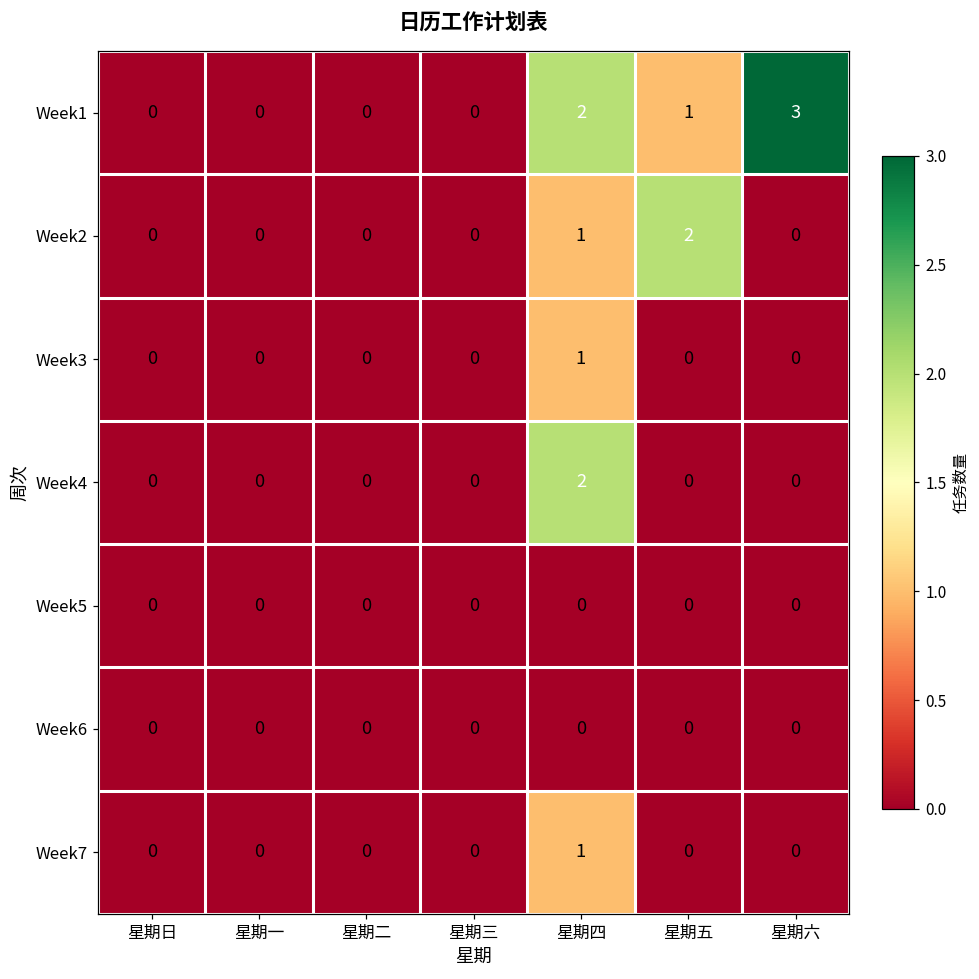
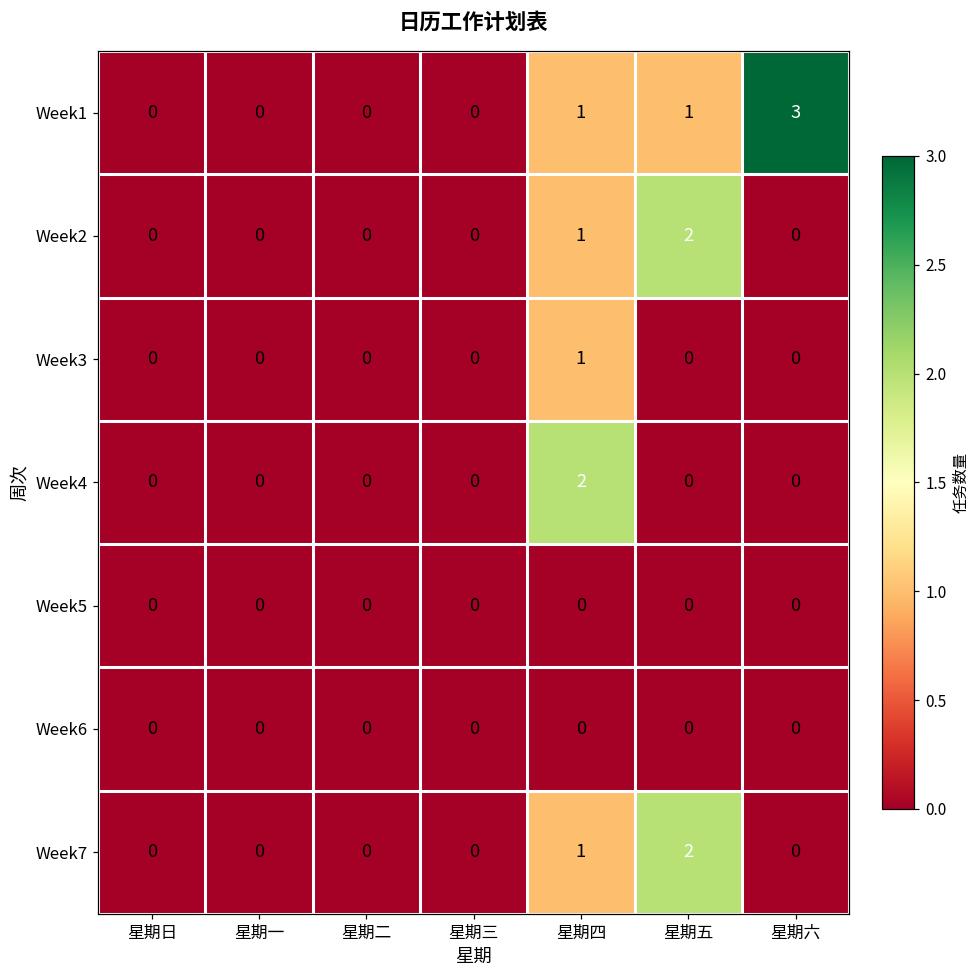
  {
    "Week1": {
      "星期日": 0,
      "星期一": 0,
      "星期二": 0,
      "星期三": 0,
-     "星期四": 2,
+     "星期四": 1,
      "星期五": 1,
      "星期六": 3
    },
    "Week2": {
      "星期日": 0,
      "星期一": 0,
      "星期二": 0,
      "星期三": 0,
      "星期四": 1,
      "星期五": 2,
      "星期六": 0
    },
    "Week3": {
      "星期日": 0,
      "星期一": 0,
      "星期二": 0,
      "星期三": 0,
      "星期四": 1,
      "星期五": 0,
      "星期六": 0
    },
    "Week4": {
      "星期日": 0,
      "星期一": 0,
      "星期二": 0,
      "星期三": 0,
      "星期四": 2,
      "星期五": 0,
      "星期六": 0
    },
    "Week5": {
      "星期日": 0,
      "星期一": 0,
      "星期二": 0,
      "星期三": 0,
      "星期四": 0,
      "星期五": 0,
      "星期六": 0
    },
    "Week6": {
      "星期日": 0,
      "星期一": 0,
      "星期二": 0,
      "星期三": 0,
      "星期四": 0,
      "星期五": 0,
      "星期六": 0
    },
    "Week7": {
      "星期日": 0,
      "星期一": 0,
      "星期二": 0,
      "星期三": 0,
      "星期四": 1,
-     "星期五": 0,
+     "星期五": 2,
      "星期六": 0
    }
  }
